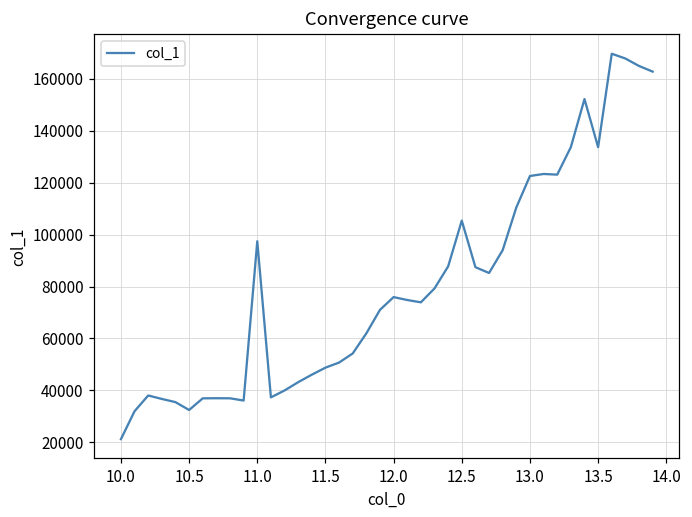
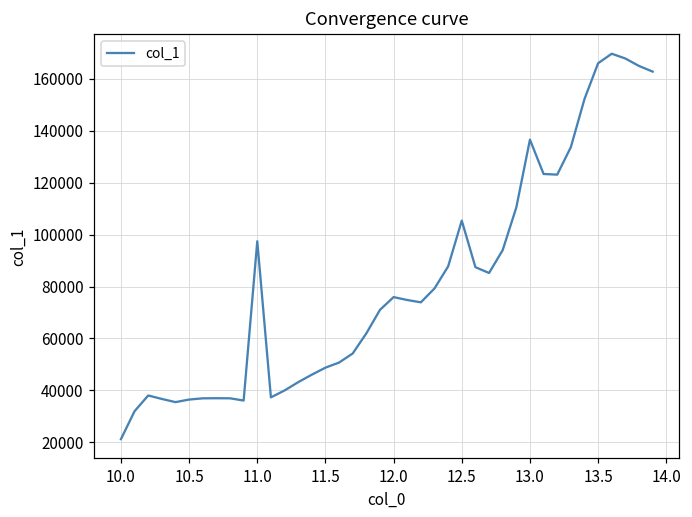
  {
    "10.0": 21000,
-   "10.5": 32000,
+   "10.5": 36000,
    "11.0": 97000,
    "11.5": 49000,
    "12.0": 76000,
    "12.5": 105000,
-   "13.0": 123000,
-   "13.5": 134000
+   "13.0": 137000,
+   "13.5": 166000
  }
